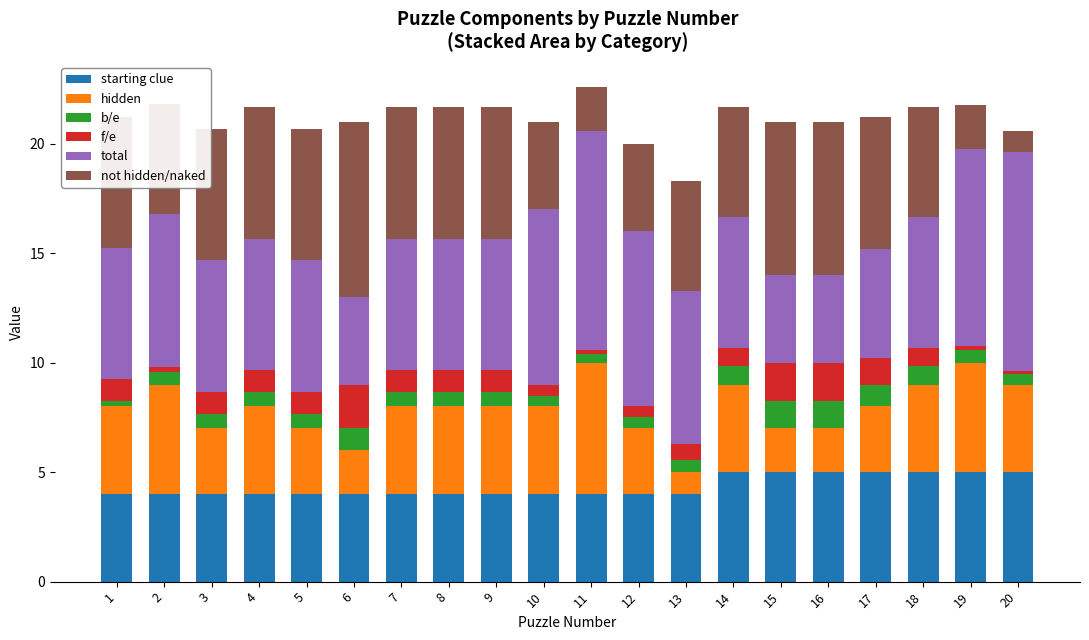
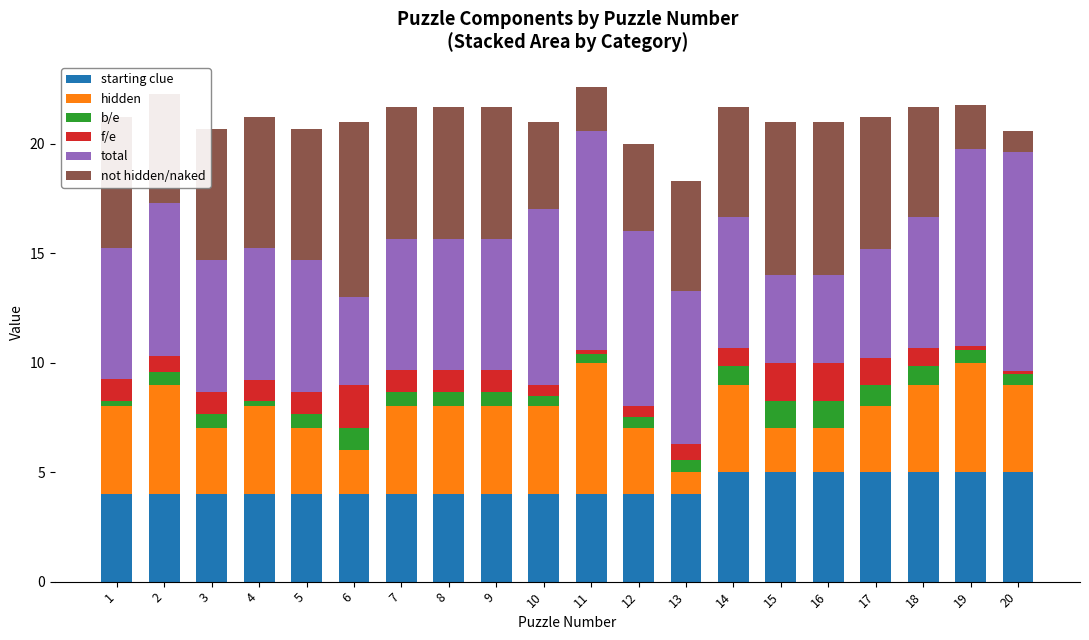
  {
    "starting clue": {
      "1": 4.0,
      "2": 4.0,
      "3": 4.0,
      "4": 4.0,
      "5": 4.0,
      "6": 4.0,
      "7": 4.0,
      "8": 4.0,
      "9": 4.0,
      "10": 4.0,
      "11": 4.0,
      "12": 4.0,
      "13": 4.0,
      "14": 5.0,
      "15": 5.0,
      "16": 5.0,
      "17": 5.0,
      "18": 5.0,
      "19": 5.0,
      "20": 5.0
    },
    "b/e": {
      "1": 0.2,
      "2": 0.6,
      "3": 0.7,
-     "4": 0.7,
+     "4": 0.2,
      "5": 0.7,
      "6": 1.0,
      "7": 0.7,
      "8": 0.7,
      "9": 0.7,
      "10": 0.5,
      "11": 0.4,
      "12": 0.5,
      "13": 0.6,
      "14": 0.8,
      "15": 1.3,
      "16": 1.3,
      "17": 1.0,
      "18": 0.8,
      "19": 0.6,
      "20": 0.5
    },
    "f/e": {
      "1": 1.0,
-     "2": 0.2,
+     "2": 0.7,
      "3": 1.0,
      "4": 1.0,
      "5": 1.0,
      "6": 2.0,
      "7": 1.0,
      "8": 1.0,
      "9": 1.0,
      "10": 0.5,
      "11": 0.2,
      "12": 0.5,
      "13": 0.7,
      "14": 0.8,
      "15": 1.8,
      "16": 1.8,
      "17": 1.2,
      "18": 0.8,
      "19": 0.2
    },
    "total": {
      "1": 6.0,
      "2": 7.0,
      "3": 6.0,
      "4": 6.0,
      "5": 6.0,
      "6": 4.0,
      "7": 6.0,
      "8": 6.0,
      "9": 6.0,
      "10": 8.0,
      "11": 10.0,
      "12": 8.0,
      "13": 7.0,
      "14": 6.0,
      "15": 4.0,
      "16": 4.0,
      "17": 5.0,
      "18": 6.0,
      "19": 9.0,
      "20": 10.0
    },
    "not hidden/naked": {
      "3": 6.0,
      "4": 6.0,
      "5": 6.0,
      "6": 8.0,
      "7": 6.0,
      "8": 6.0,
      "9": 6.0,
      "10": 4.0,
      "11": 2.0,
      "12": 4.0,
      "13": 5.0,
      "14": 5.0,
      "15": 7.0,
      "16": 7.0,
      "17": 6.0,
      "18": 5.0,
      "19": 2.0,
      "20": 1.0
    }
  }
